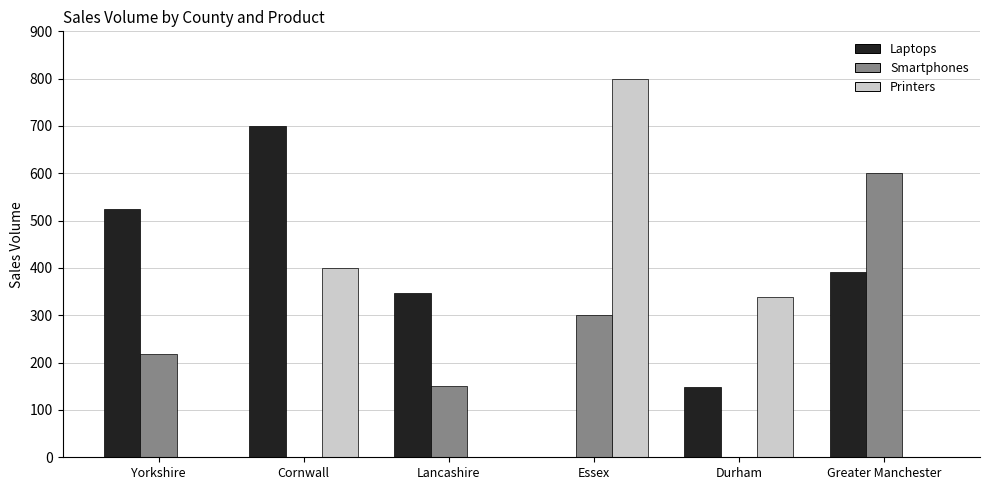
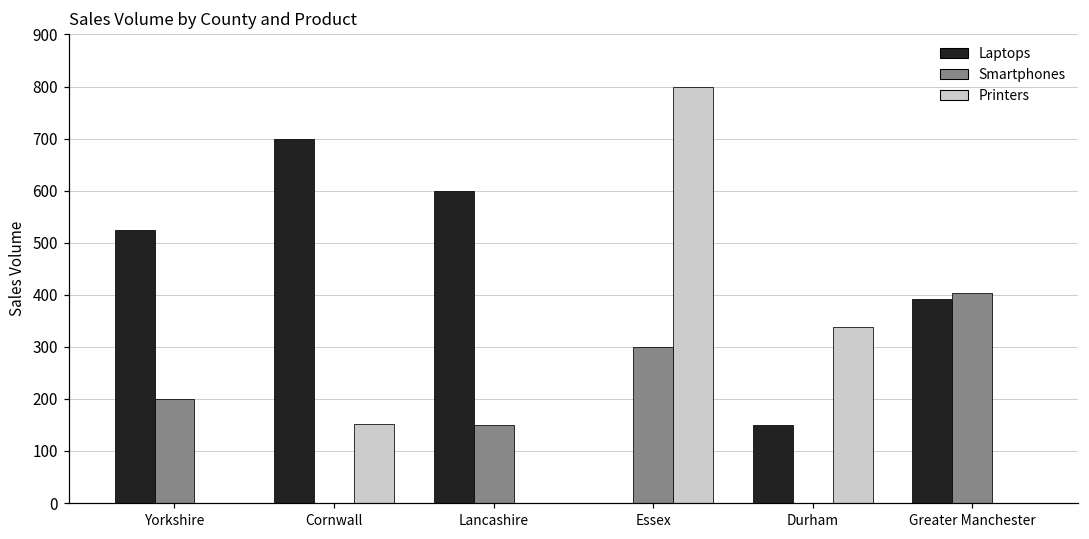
  {
    "Laptops": {
      "Yorkshire": 520,
      "Cornwall": 700,
-     "Lancashire": 350,
+     "Lancashire": 600,
      "Essex": 0,
      "Durham": 150,
      "Greater Manchester": 390
    },
    "Smartphones": {
-     "Yorkshire": 220,
+     "Yorkshire": 200,
      "Cornwall": 0,
      "Lancashire": 150,
      "Essex": 300,
      "Durham": 0,
-     "Greater Manchester": 600
+     "Greater Manchester": 400
    },
    "Printers": {
      "Yorkshire": 0,
-     "Cornwall": 400,
+     "Cornwall": 150,
      "Lancashire": 0,
      "Essex": 800,
      "Durham": 340,
      "Greater Manchester": 0
    }
  }
